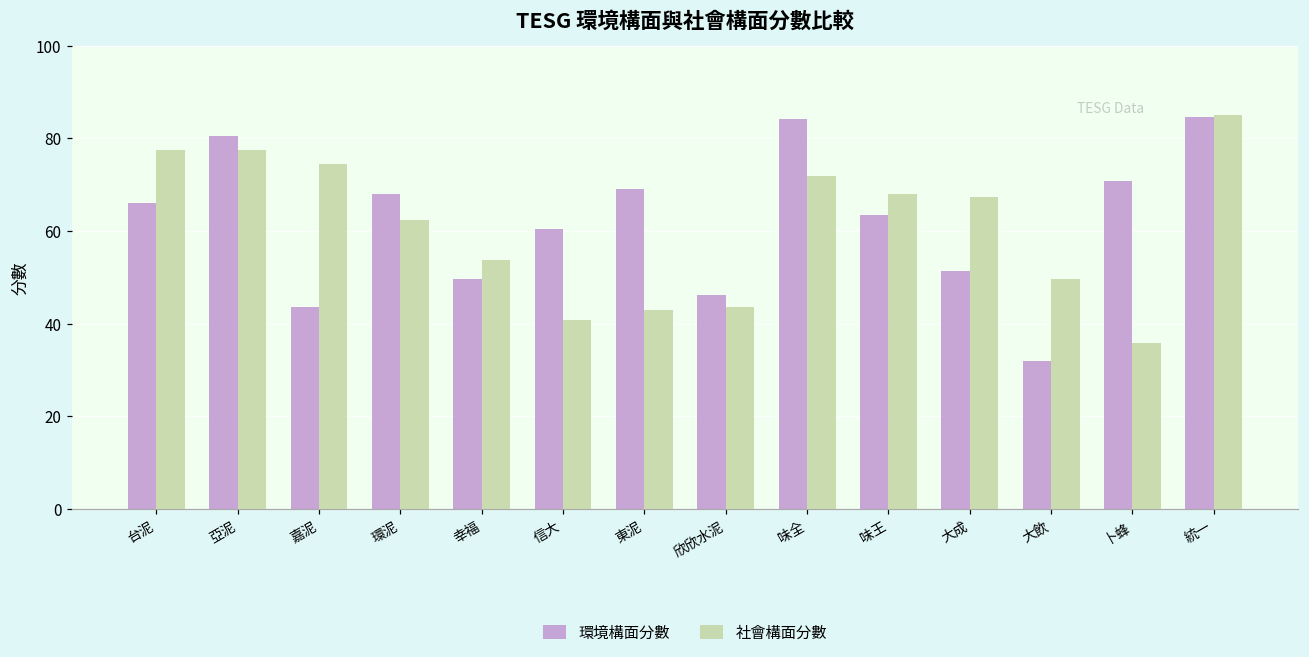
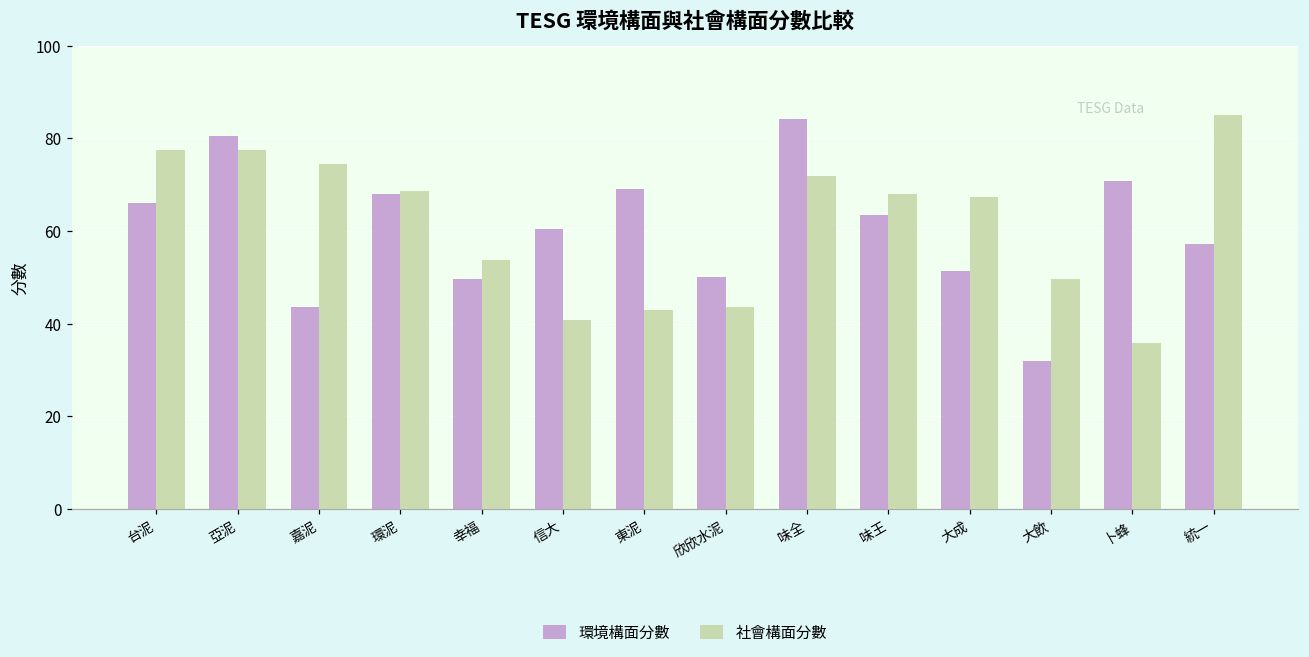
  {
    "環境構面分數": {
      "台泥": 66,
      "亞泥": 80,
      "嘉泥": 44,
      "環泥": 68,
      "幸福": 50,
      "信大": 60,
      "東泥": 69,
-     "欣欣水泥": 46,
+     "欣欣水泥": 50,
      "味全": 84,
      "味王": 63,
      "大成": 51,
      "大飲": 32,
      "卜蜂": 71,
-     "統一": 85
+     "統一": 57
    },
    "社會構面分數": {
      "台泥": 78,
      "亞泥": 77,
      "嘉泥": 74,
-     "環泥": 62,
+     "環泥": 69,
      "幸福": 54,
      "信大": 41,
      "東泥": 43,
      "欣欣水泥": 44,
      "味全": 72,
      "味王": 68,
      "大成": 67,
      "大飲": 50,
      "卜蜂": 36,
      "統一": 85
    }
  }
